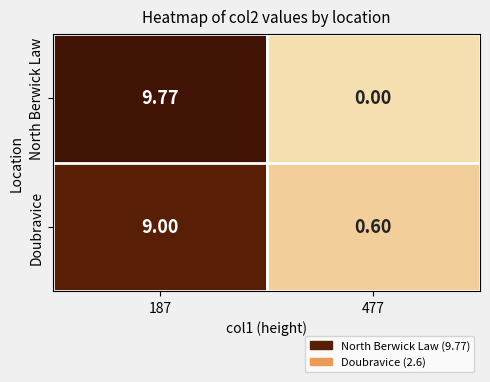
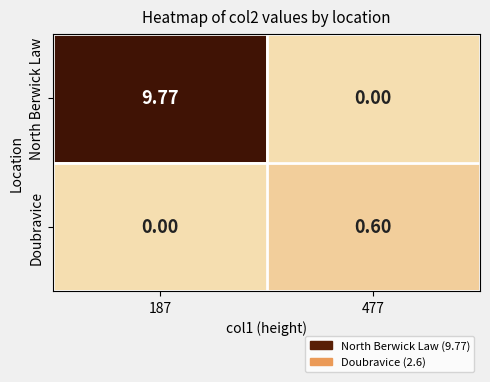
  {
    "North Berwick Law": {
      "187": 9.77,
      "477": 0.00
    },
    "Doubravice": {
-     "187": 9.00,
+     "187": 0.00,
      "477": 0.60
    }
  }
